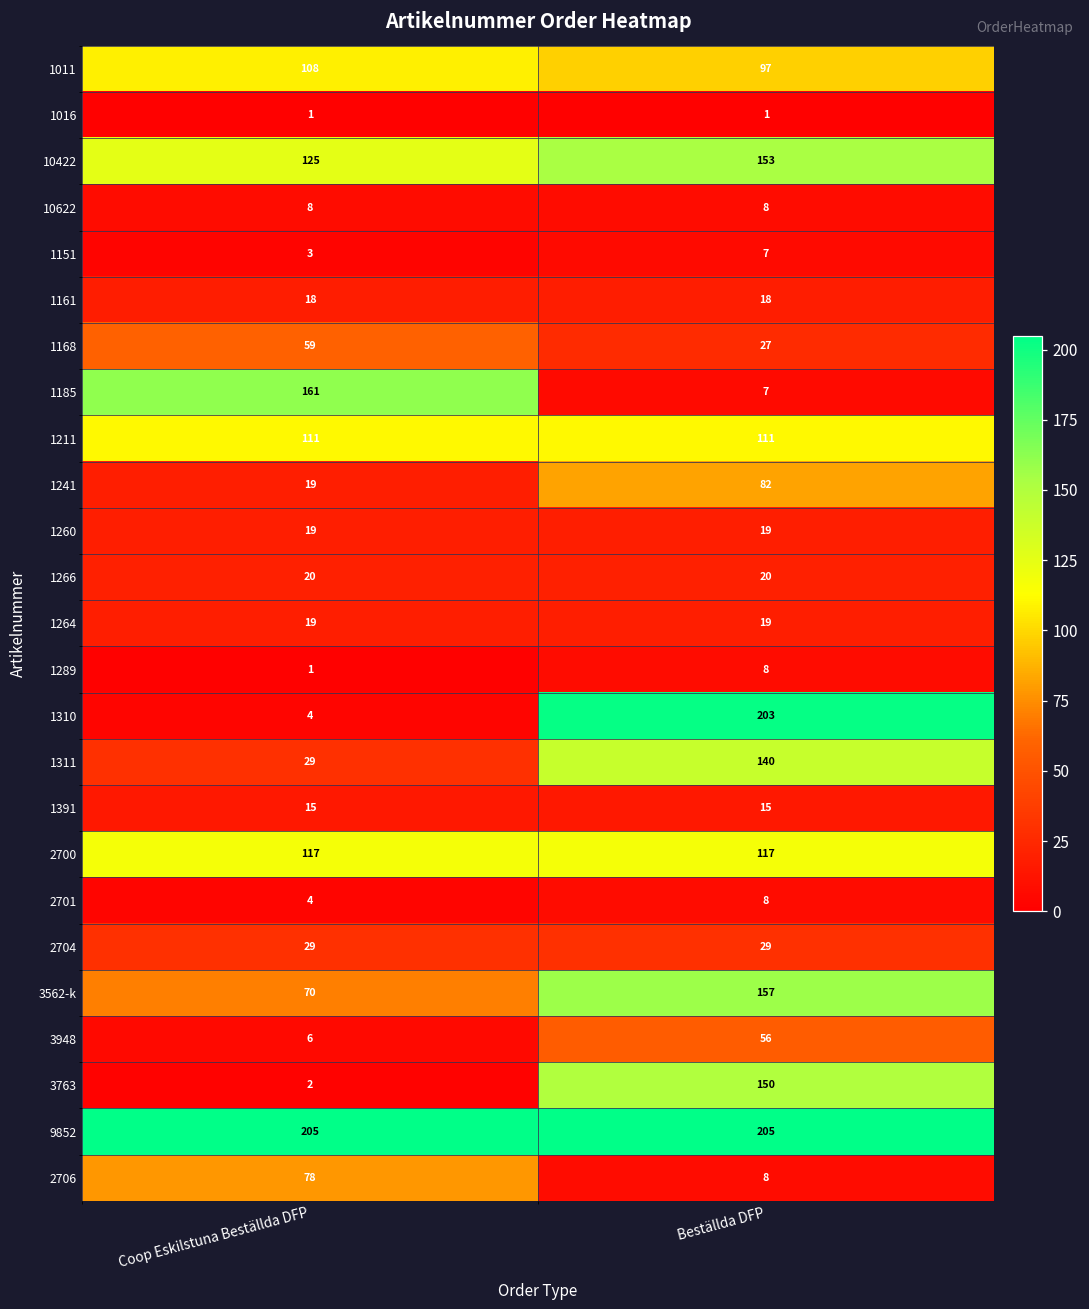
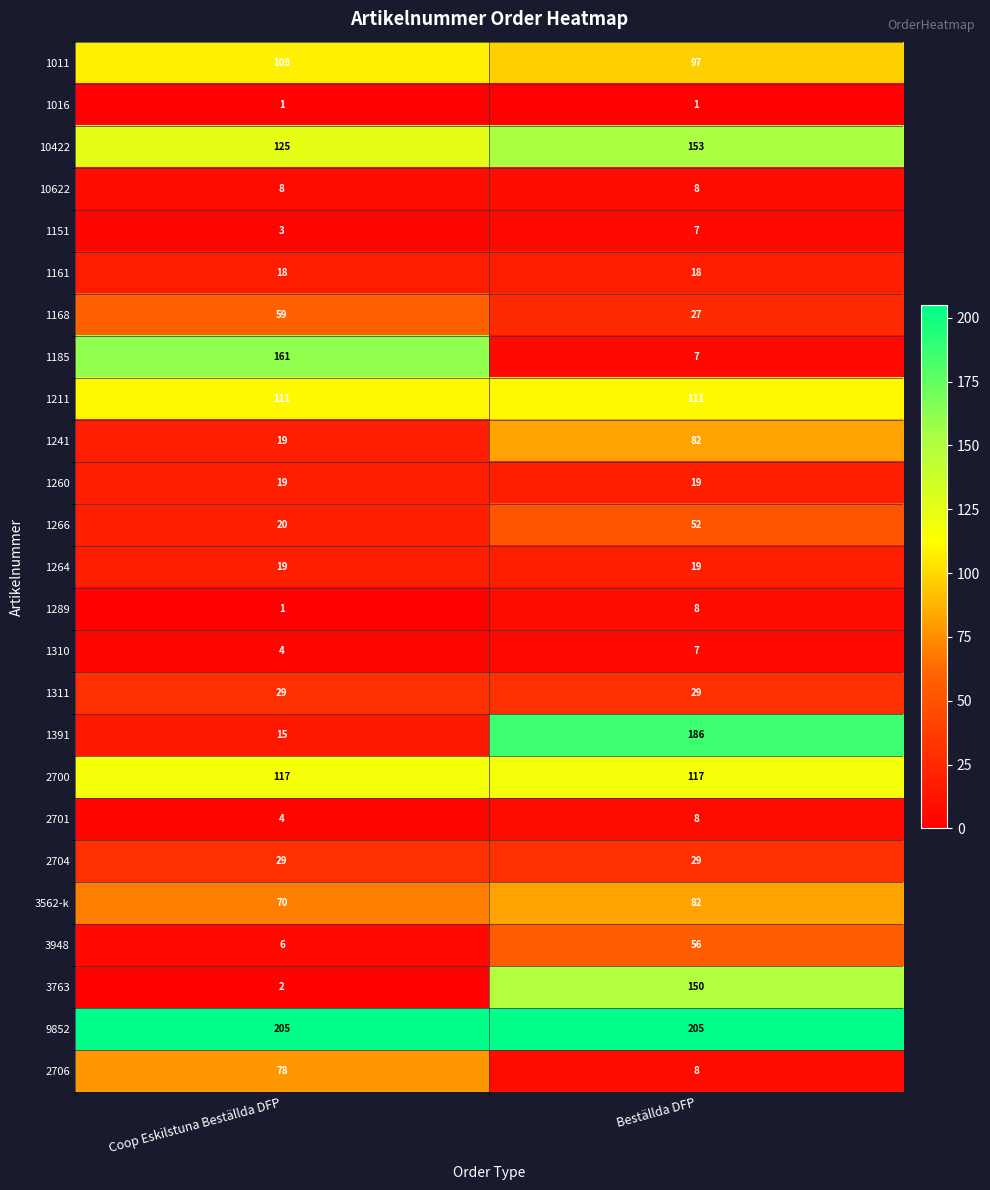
  {
    "1011": {
      "Coop Eskilstuna Beställda DFP": 108,
      "Beställda DFP": 97
    },
    "1016": {
      "Coop Eskilstuna Beställda DFP": 1,
      "Beställda DFP": 1
    },
    "10422": {
      "Coop Eskilstuna Beställda DFP": 125,
      "Beställda DFP": 153
    },
    "10622": {
      "Coop Eskilstuna Beställda DFP": 8,
      "Beställda DFP": 8
    },
    "1151": {
      "Coop Eskilstuna Beställda DFP": 3,
      "Beställda DFP": 7
    },
    "1161": {
      "Coop Eskilstuna Beställda DFP": 18,
      "Beställda DFP": 18
    },
    "1168": {
      "Coop Eskilstuna Beställda DFP": 59,
      "Beställda DFP": 27
    },
    "1185": {
      "Coop Eskilstuna Beställda DFP": 161,
      "Beställda DFP": 7
    },
    "1211": {
      "Coop Eskilstuna Beställda DFP": 111,
      "Beställda DFP": 111
    },
    "1241": {
      "Coop Eskilstuna Beställda DFP": 19,
      "Beställda DFP": 82
    },
    "1260": {
      "Coop Eskilstuna Beställda DFP": 19,
      "Beställda DFP": 19
    },
    "1266": {
      "Coop Eskilstuna Beställda DFP": 20,
-     "Beställda DFP": 20
+     "Beställda DFP": 52
    },
    "1264": {
      "Coop Eskilstuna Beställda DFP": 19,
      "Beställda DFP": 19
    },
    "1289": {
      "Coop Eskilstuna Beställda DFP": 1,
      "Beställda DFP": 8
    },
    "1310": {
      "Coop Eskilstuna Beställda DFP": 4,
-     "Beställda DFP": 203
+     "Beställda DFP": 7
    },
    "1311": {
      "Coop Eskilstuna Beställda DFP": 29,
-     "Beställda DFP": 140
+     "Beställda DFP": 29
    },
    "1391": {
      "Coop Eskilstuna Beställda DFP": 15,
-     "Beställda DFP": 15
+     "Beställda DFP": 186
    },
    "2700": {
      "Coop Eskilstuna Beställda DFP": 117,
      "Beställda DFP": 117
    },
    "2701": {
      "Coop Eskilstuna Beställda DFP": 4,
      "Beställda DFP": 8
    },
    "2704": {
      "Coop Eskilstuna Beställda DFP": 29,
      "Beställda DFP": 29
    },
    "3562-k": {
      "Coop Eskilstuna Beställda DFP": 70,
-     "Beställda DFP": 157
+     "Beställda DFP": 82
    },
    "3948": {
      "Coop Eskilstuna Beställda DFP": 6,
      "Beställda DFP": 56
    },
    "3763": {
      "Coop Eskilstuna Beställda DFP": 2,
      "Beställda DFP": 150
    },
    "9852": {
      "Coop Eskilstuna Beställda DFP": 205,
      "Beställda DFP": 205
    },
    "2706": {
      "Coop Eskilstuna Beställda DFP": 78,
      "Beställda DFP": 8
    }
  }
